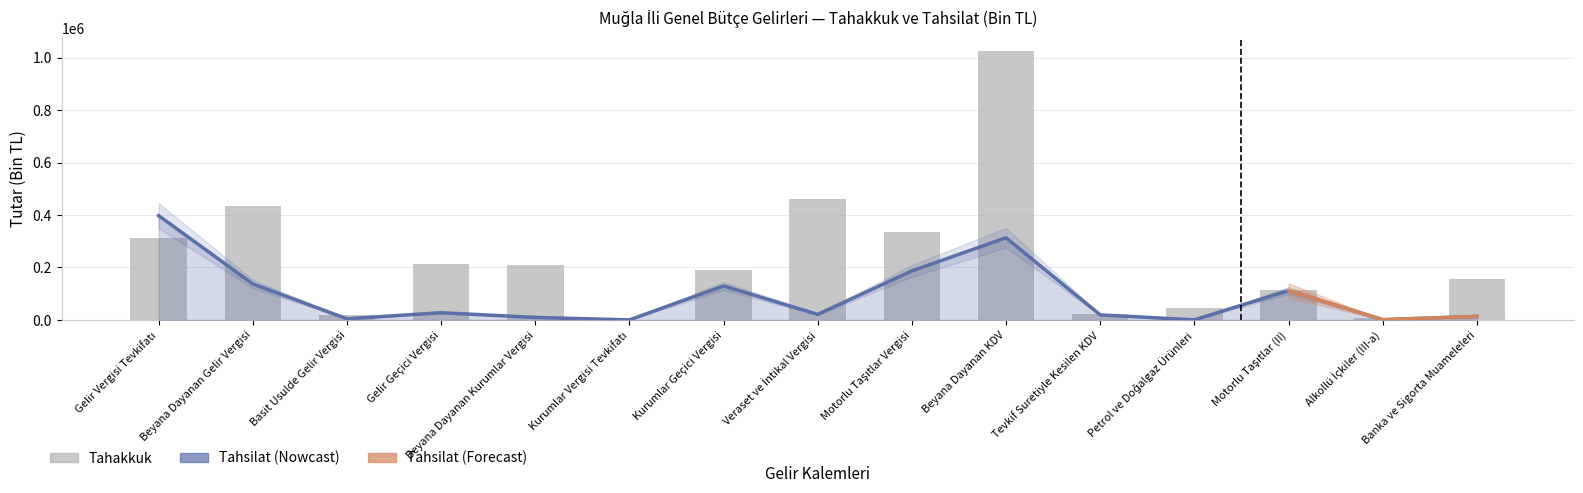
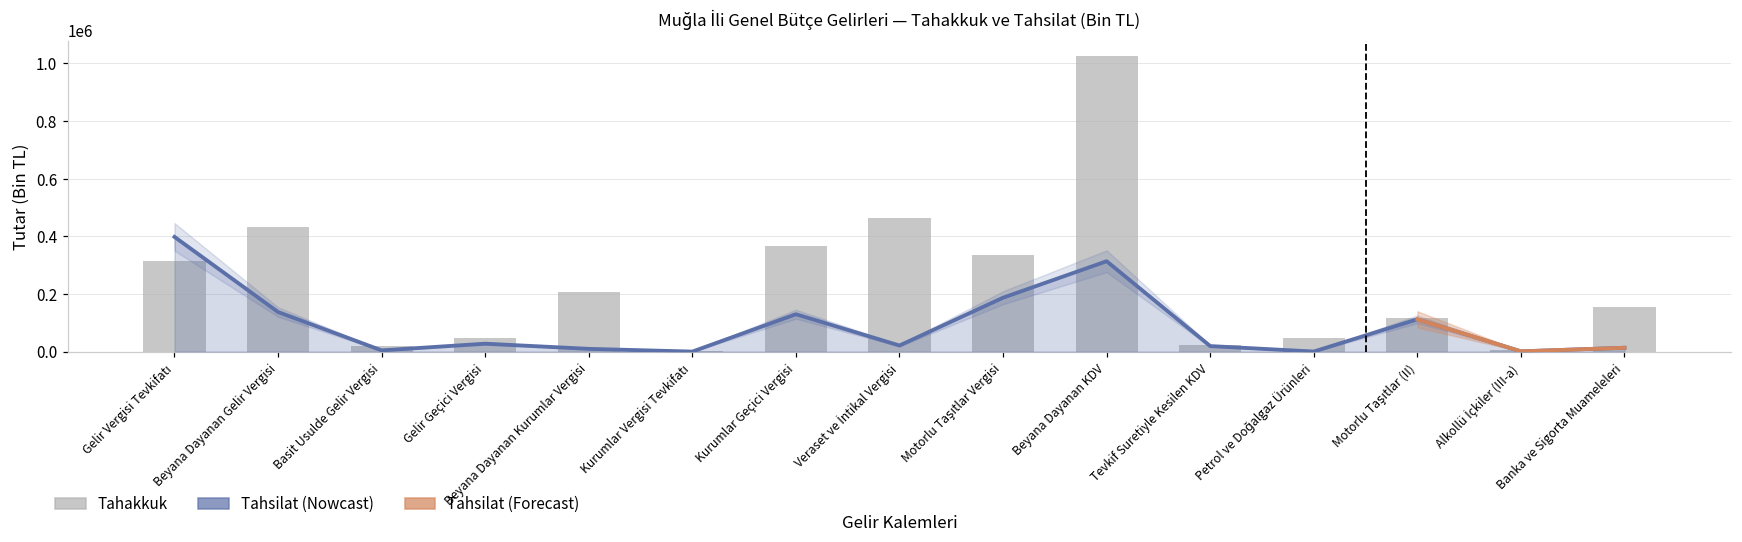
  {
    "Tahakkuk": {
      "Gelir Vergisi Tevkifatı": 310000,
      "Beyana Dayanan Gelir Vergisi": 430000,
      "Basit Usulde Gelir Vergisi": 20000,
-     "Gelir Geçici Vergisi": 210000,
+     "Gelir Geçici Vergisi": 50000,
      "Beyana Dayanan Kurumlar Vergisi": 210000,
-     "Kurumlar Geçici Vergisi": 190000,
+     "Kurumlar Geçici Vergisi": 370000,
      "Veraset ve İntikal Vergisi": 460000,
      "Motorlu Taşıtlar Vergisi": 330000,
      "Beyana Dayanan KDV": 1030000,
      "Tevkif Suretiyle Kesilen KDV": 20000,
      "Petrol ve Doğalgaz Ürünleri": 50000,
      "Motorlu Taşıtlar (II)": 110000,
      "Banka ve Sigorta Muameleleri": 150000
    }
  }
